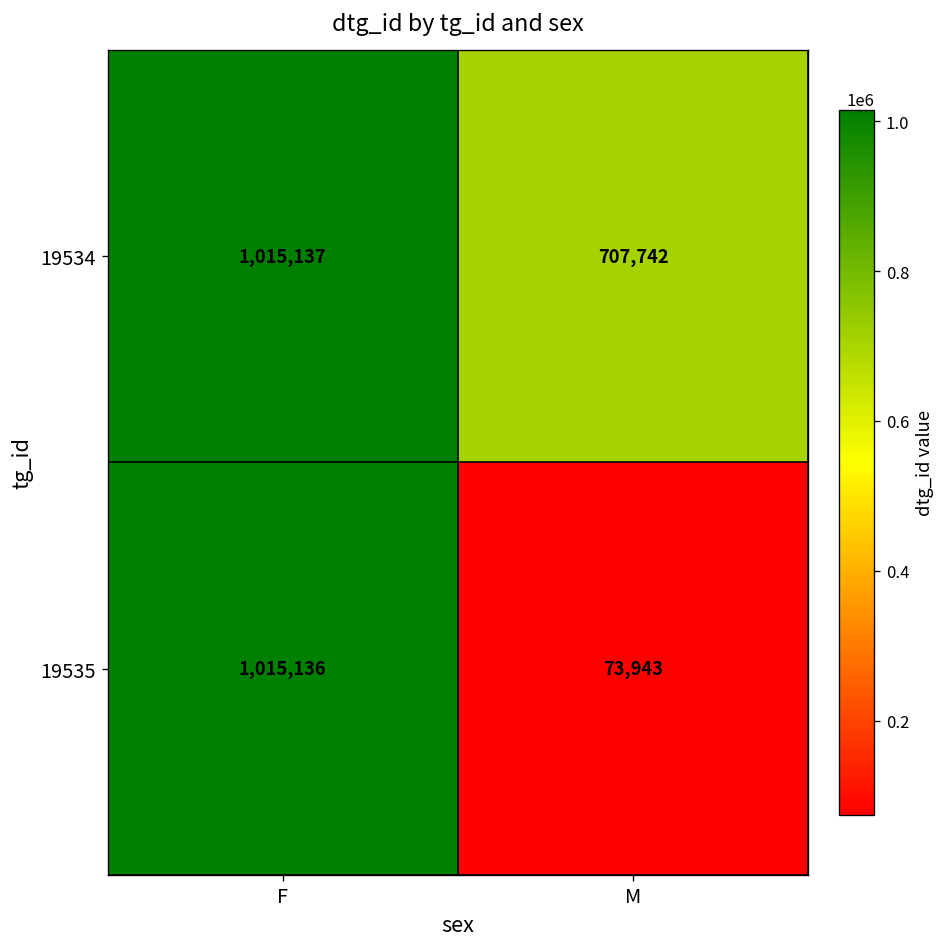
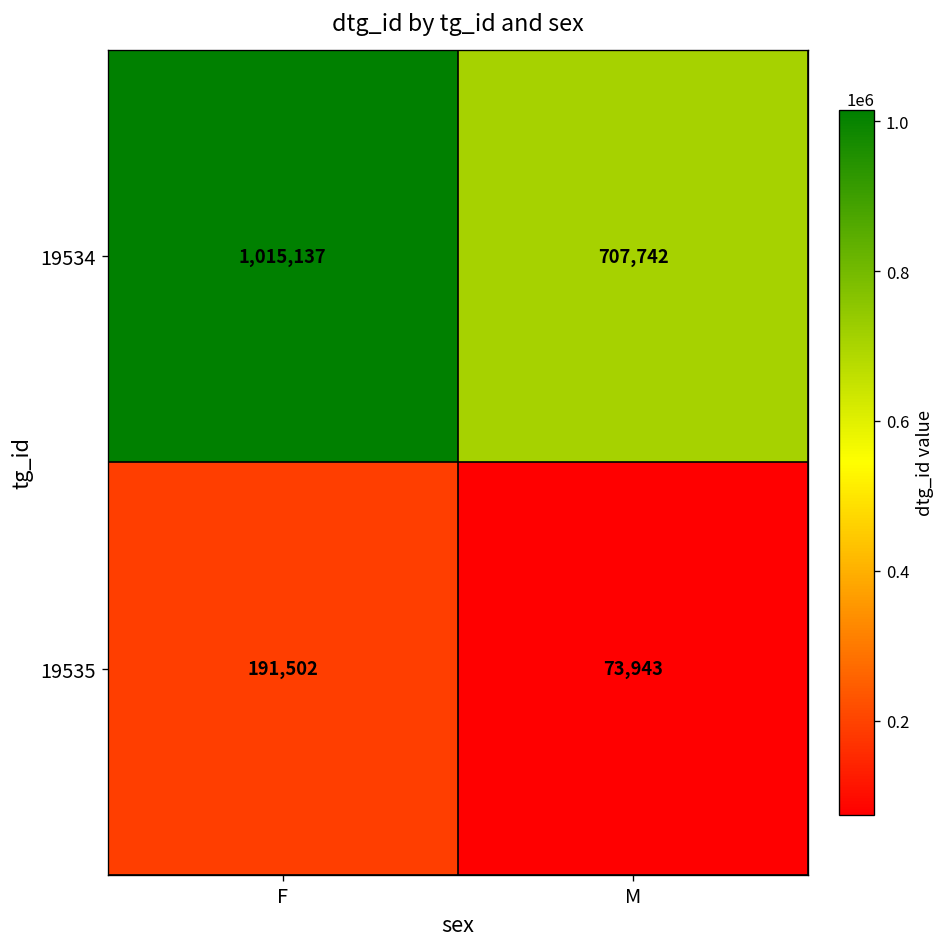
  {
    "19534": {
      "F": "1,015,137",
      "M": "707,742"
    },
    "19535": {
-     "F": "1,015,136",
+     "F": "191,502",
      "M": "73,943"
    }
  }
